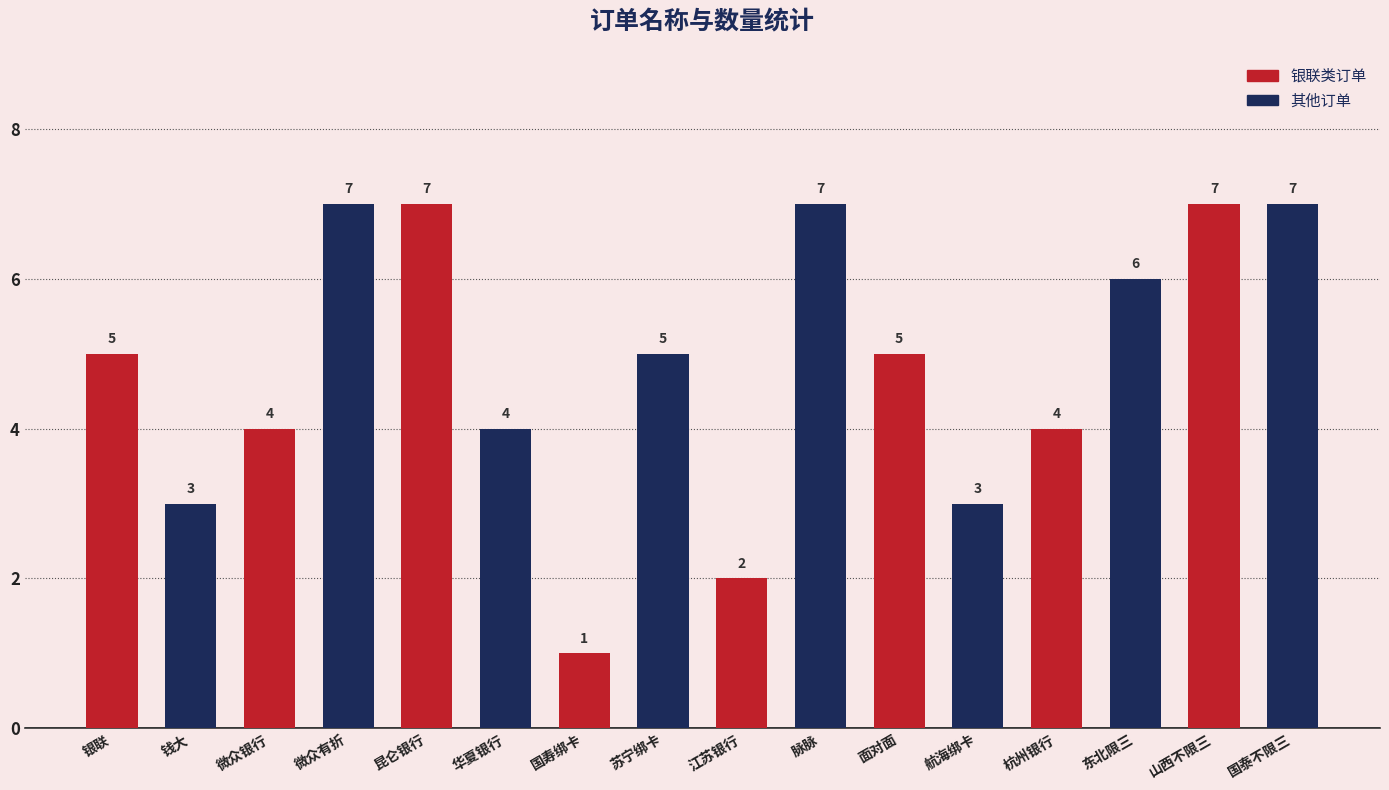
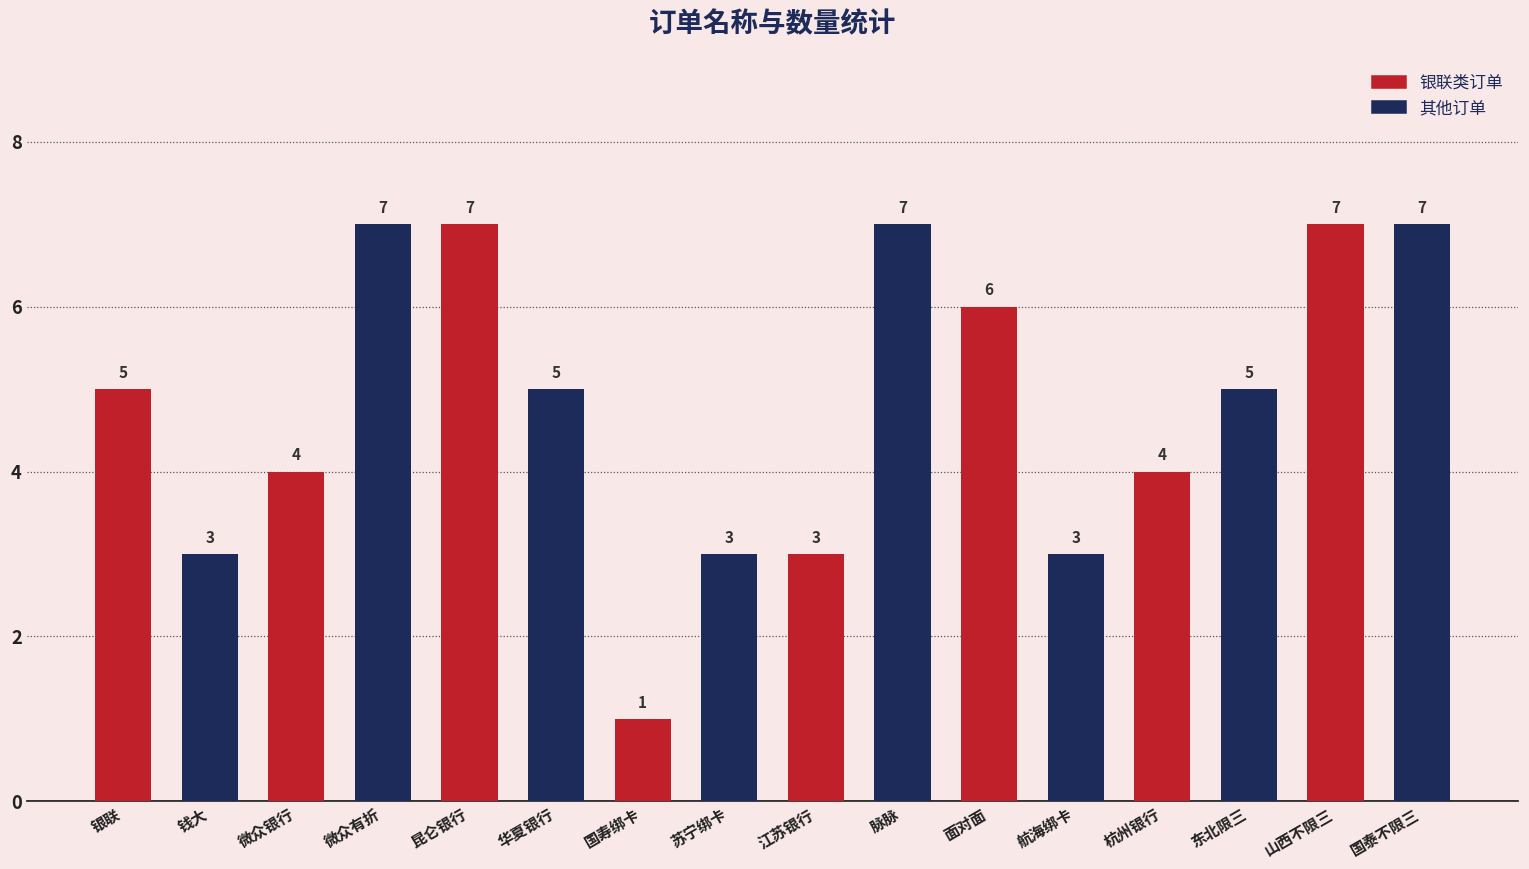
  {
    "银联": 5,
    "钱大": 3,
    "微众银行": 4,
    "微众有折": 7,
    "昆仑银行": 7,
-   "华夏银行": 4,
+   "华夏银行": 5,
    "国寿绑卡": 1,
-   "苏宁绑卡": 5,
-   "江苏银行": 2,
+   "苏宁绑卡": 3,
+   "江苏银行": 3,
    "脉脉": 7,
-   "面对面": 5,
+   "面对面": 6,
    "航海绑卡": 3,
    "杭州银行": 4,
-   "东北限三": 6,
+   "东北限三": 5,
    "山西不限三": 7,
    "国泰不限三": 7
  }
